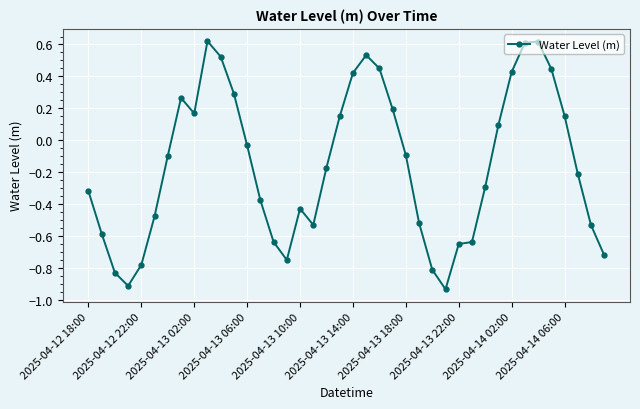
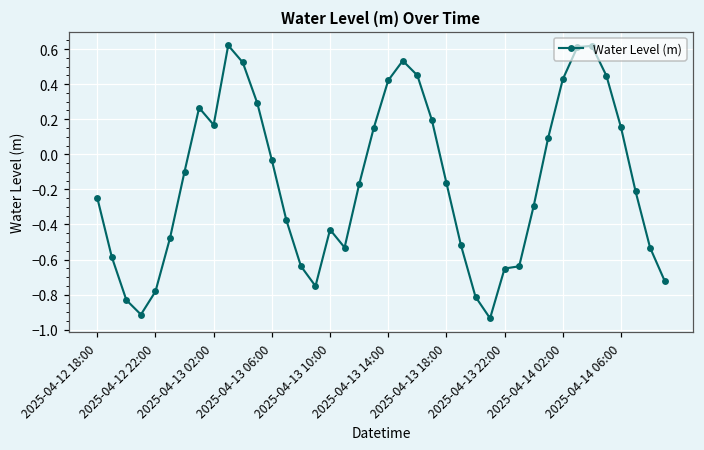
  {
-   "2025-04-12 18:00": -0.32,
+   "2025-04-12 18:00": -0.25,
    "2025-04-12 22:00": -0.78,
    "2025-04-13 02:00": 0.17,
    "2025-04-13 06:00": -0.03,
    "2025-04-13 10:00": -0.43,
    "2025-04-13 14:00": 0.42,
-   "2025-04-13 18:00": -0.09,
+   "2025-04-13 18:00": -0.16,
    "2025-04-13 22:00": -0.65,
    "2025-04-14 02:00": 0.43,
    "2025-04-14 06:00": 0.15
  }
